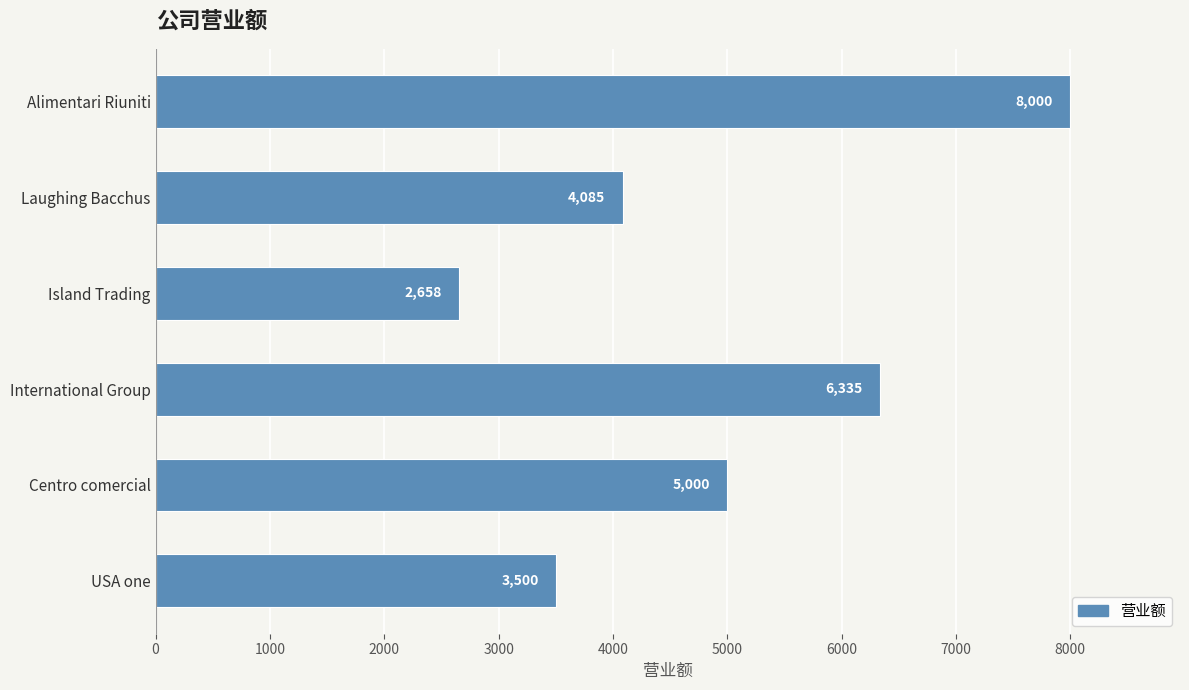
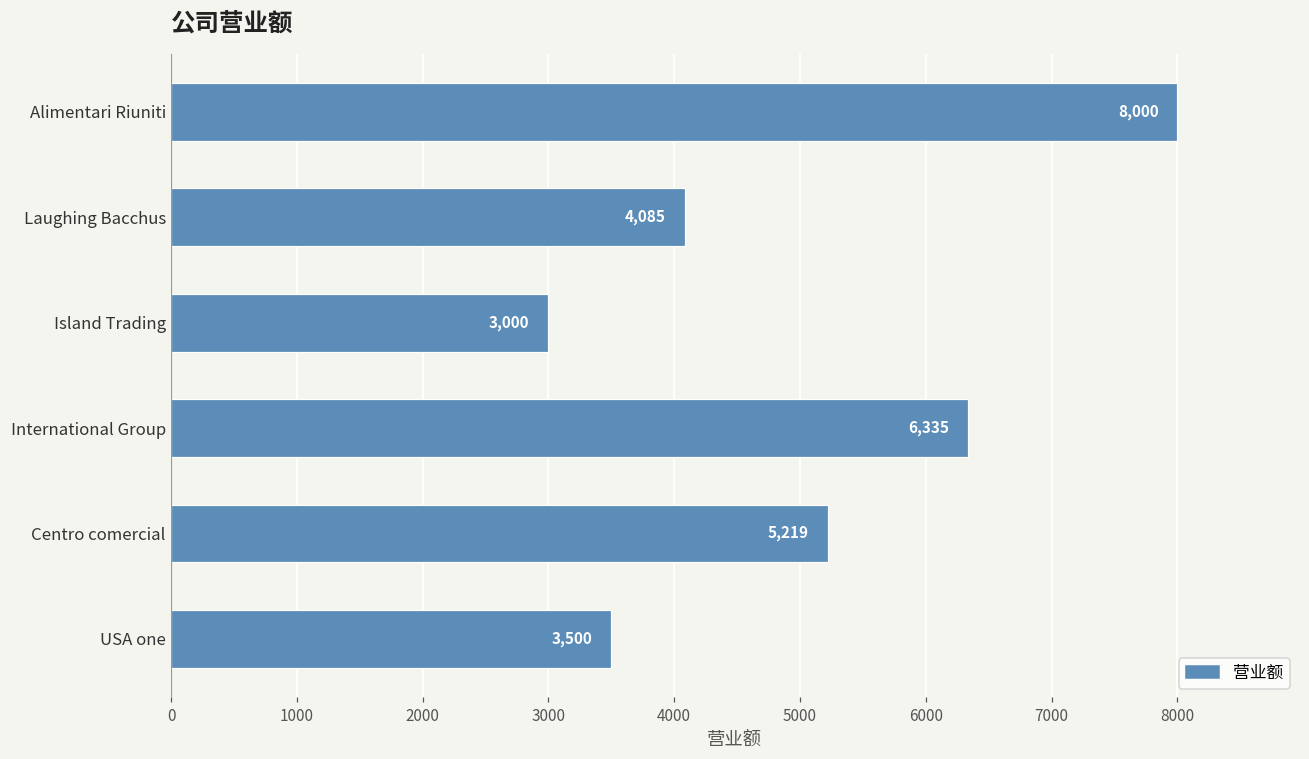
  {
    "Alimentari Riuniti": "8,000",
    "Laughing Bacchus": "4,085",
-   "Island Trading": "2,658",
+   "Island Trading": "3,000",
    "International Group": "6,335",
-   "Centro comercial": "5,000",
+   "Centro comercial": "5,219",
    "USA one": "3,500"
  }
